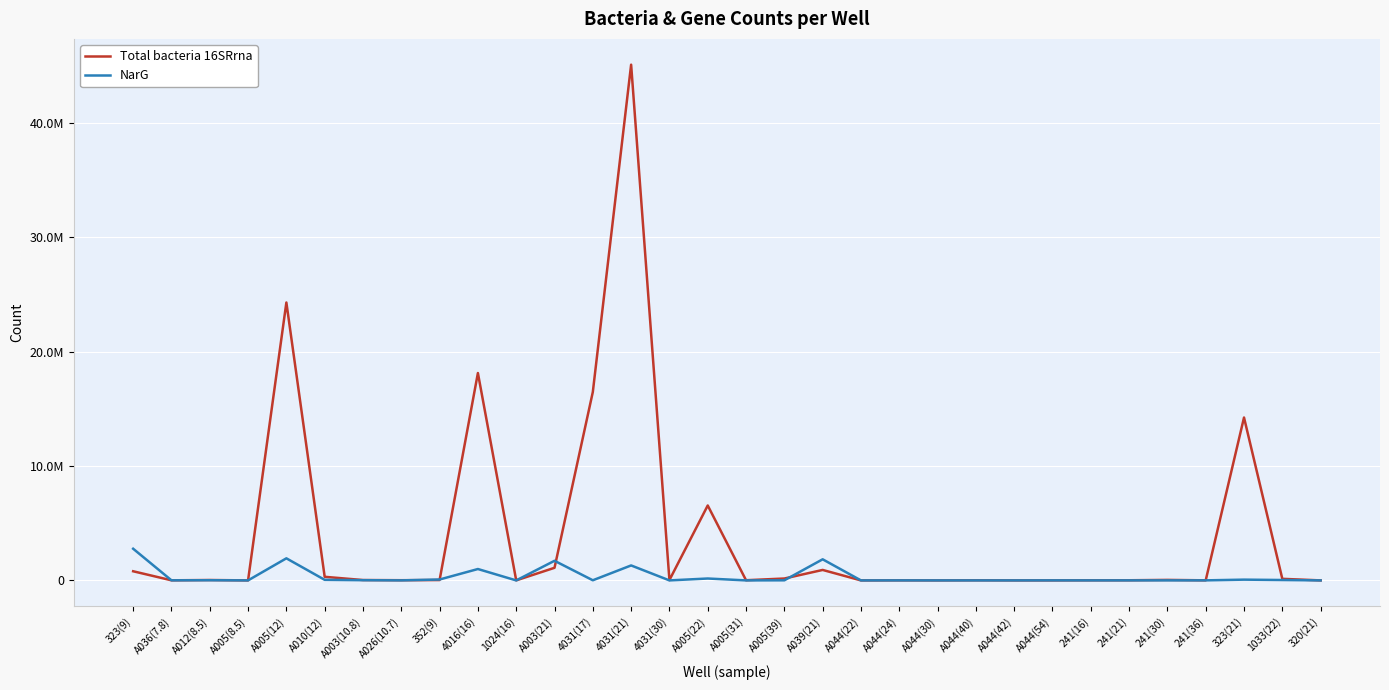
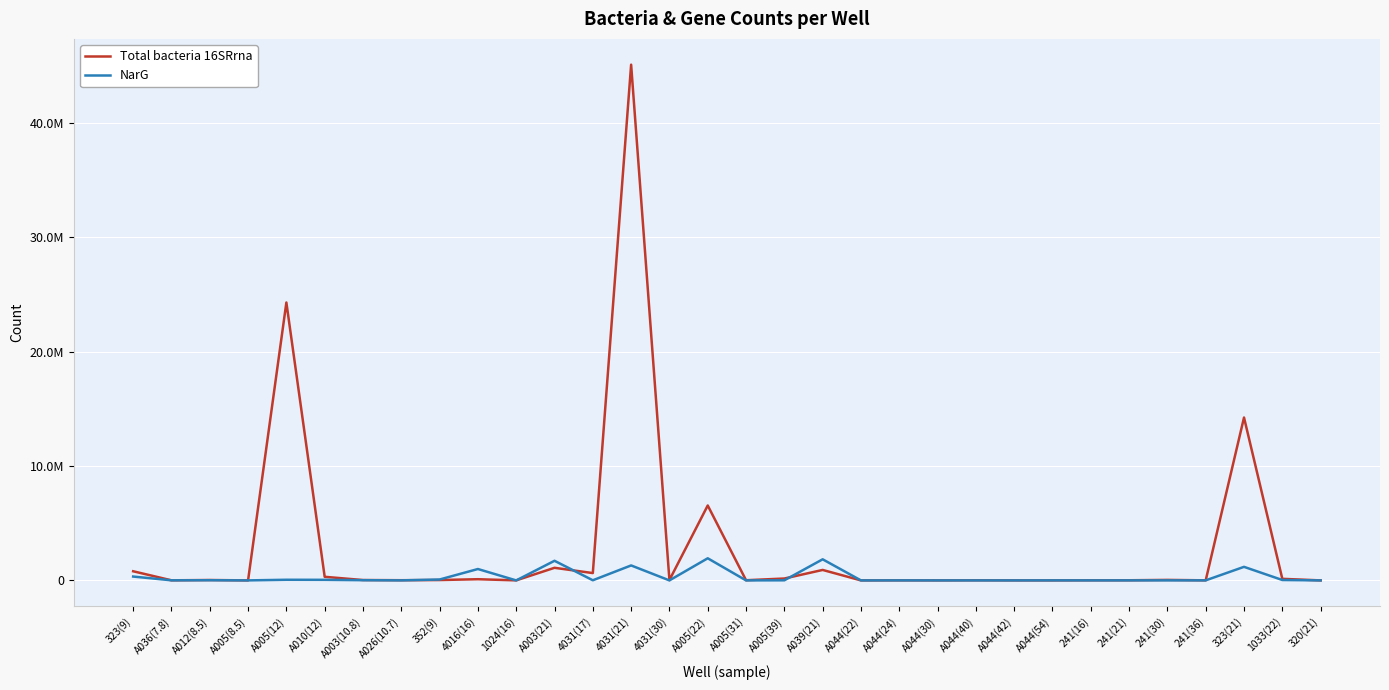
  {
    "Total bacteria 16SRrna": {
      "323(9)": 800000,
      "A005(12)": 24300000,
      "A010(12)": 300000,
-     "4016(16)": 18100000,
+     "4016(16)": 100000,
      "A003(21)": 1100000,
-     "4031(17)": 16500000,
+     "4031(17)": 600000,
      "4031(21)": 45100000,
      "A005(22)": 6500000,
      "A039(21)": 900000,
      "323(21)": 14200000
    },
    "NarG": {
-     "323(9)": 2800000,
-     "A005(12)": 1900000,
+     "323(9)": 300000,
+     "A005(12)": 100000,
      "A010(12)": 100000,
      "4016(16)": 1000000,
      "A003(21)": 1700000,
      "4031(17)": 0,
      "4031(21)": 1300000,
-     "A005(22)": 200000,
+     "A005(22)": 1900000,
      "A039(21)": 1800000,
-     "323(21)": 100000
+     "323(21)": 1200000
    }
  }
